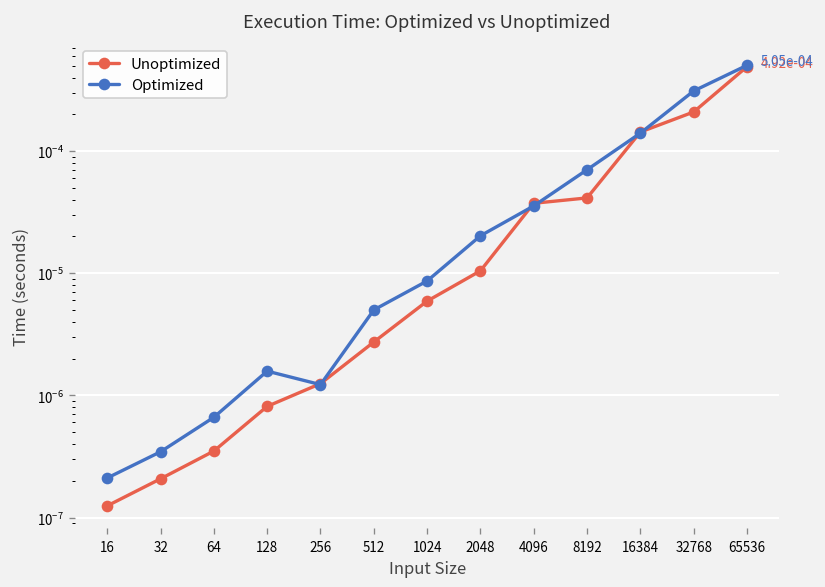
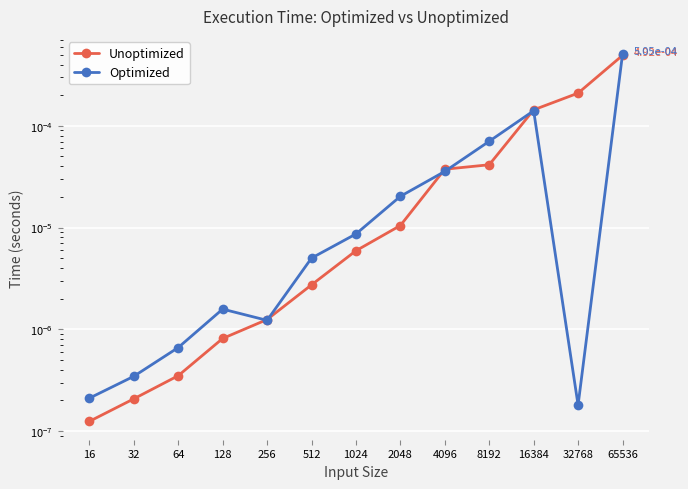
  {
    "Unoptimized": {
      "16": 0.00000012,
      "32": 0.00000021,
      "64": 0.00000035,
      "128": 0.0000008,
      "512": 0.0000027,
      "1024": 0.000006,
      "2048": 0.000010,
      "8192": 0.000041,
      "32768": 0.00021
    },
    "Optimized": {
      "16": 0.00000021,
      "32": 0.00000035,
      "64": 0.0000007,
      "128": 0.0000016,
      "512": 0.000005,
      "1024": 0.000009,
      "2048": 0.000020,
      "8192": 0.00007,
-     "32768": 0.00031
+     "32768": 0.00000018
    }
  }
